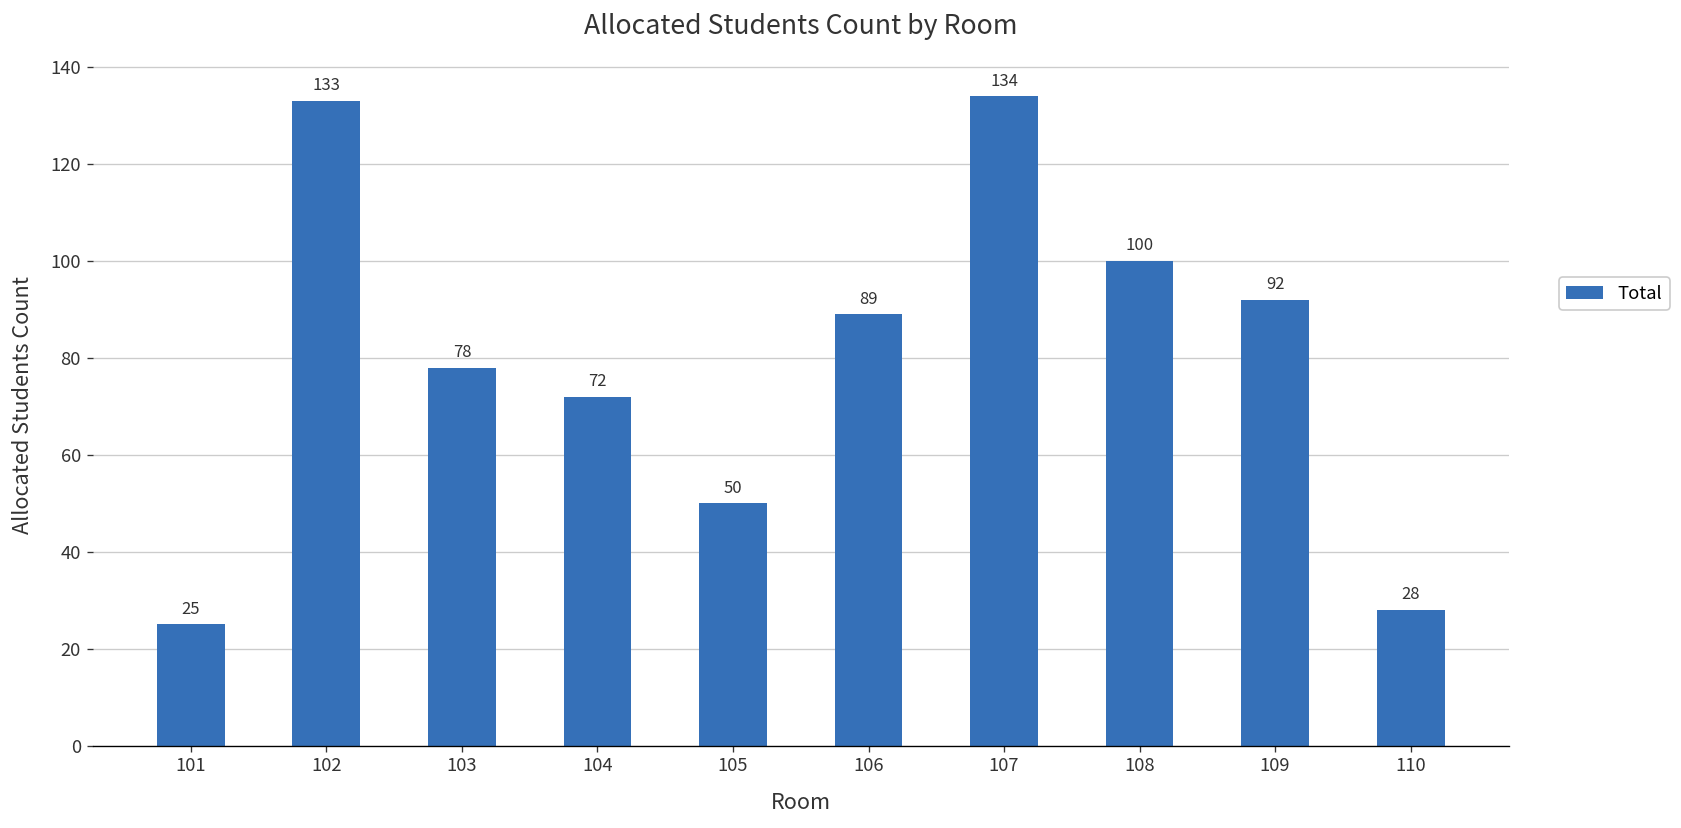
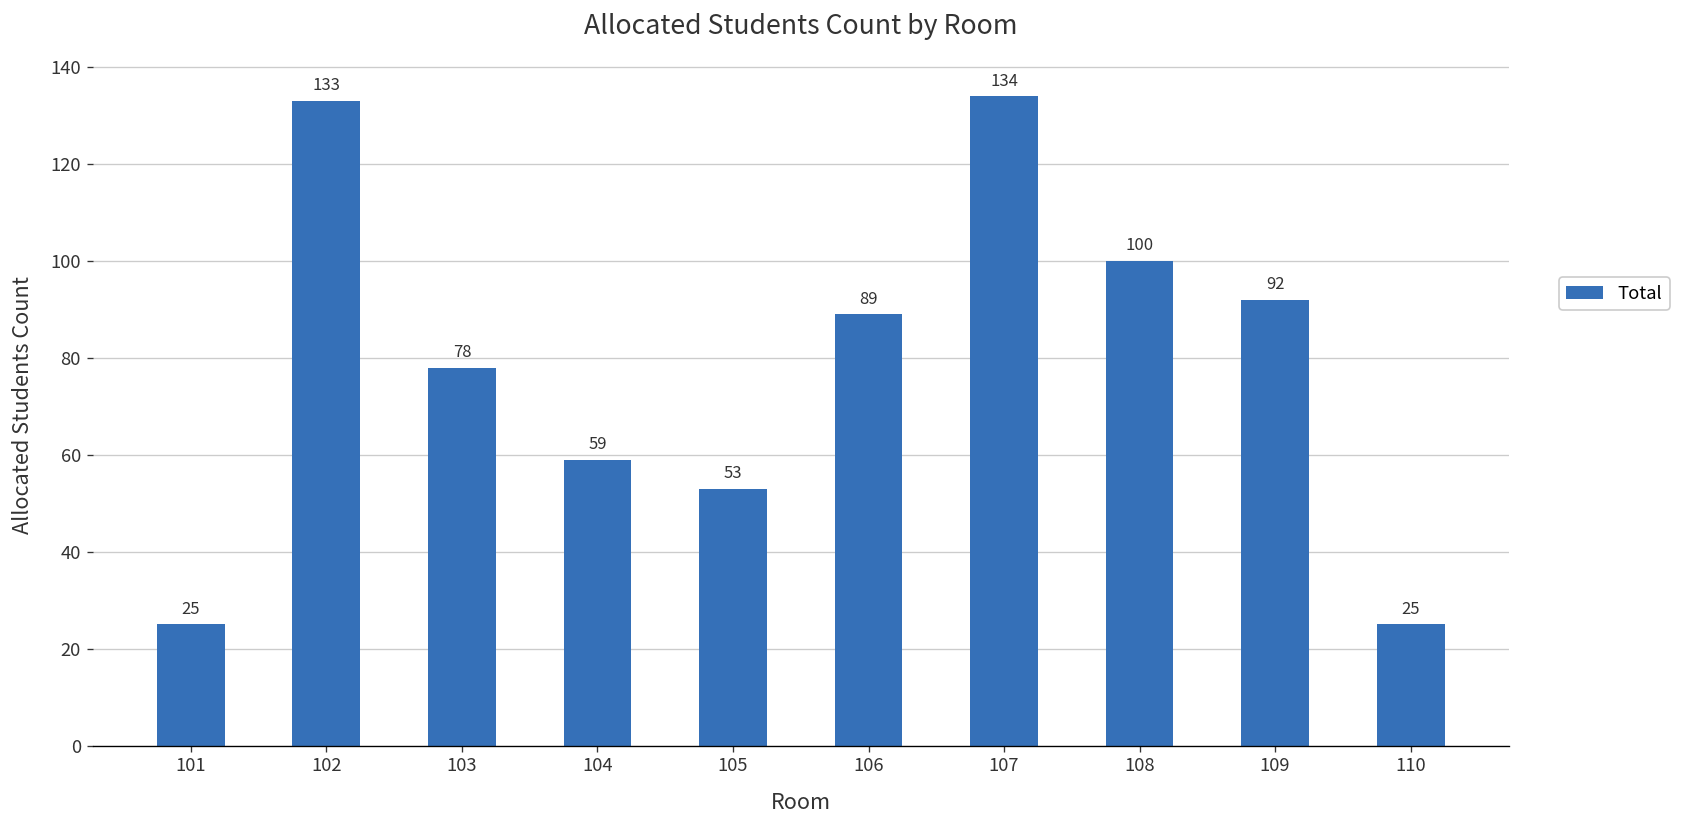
  {
    "101": 25,
    "102": 133,
    "103": 78,
-   "104": 72,
-   "105": 50,
+   "104": 59,
+   "105": 53,
    "106": 89,
    "107": 134,
    "108": 100,
    "109": 92,
-   "110": 28
+   "110": 25
  }
